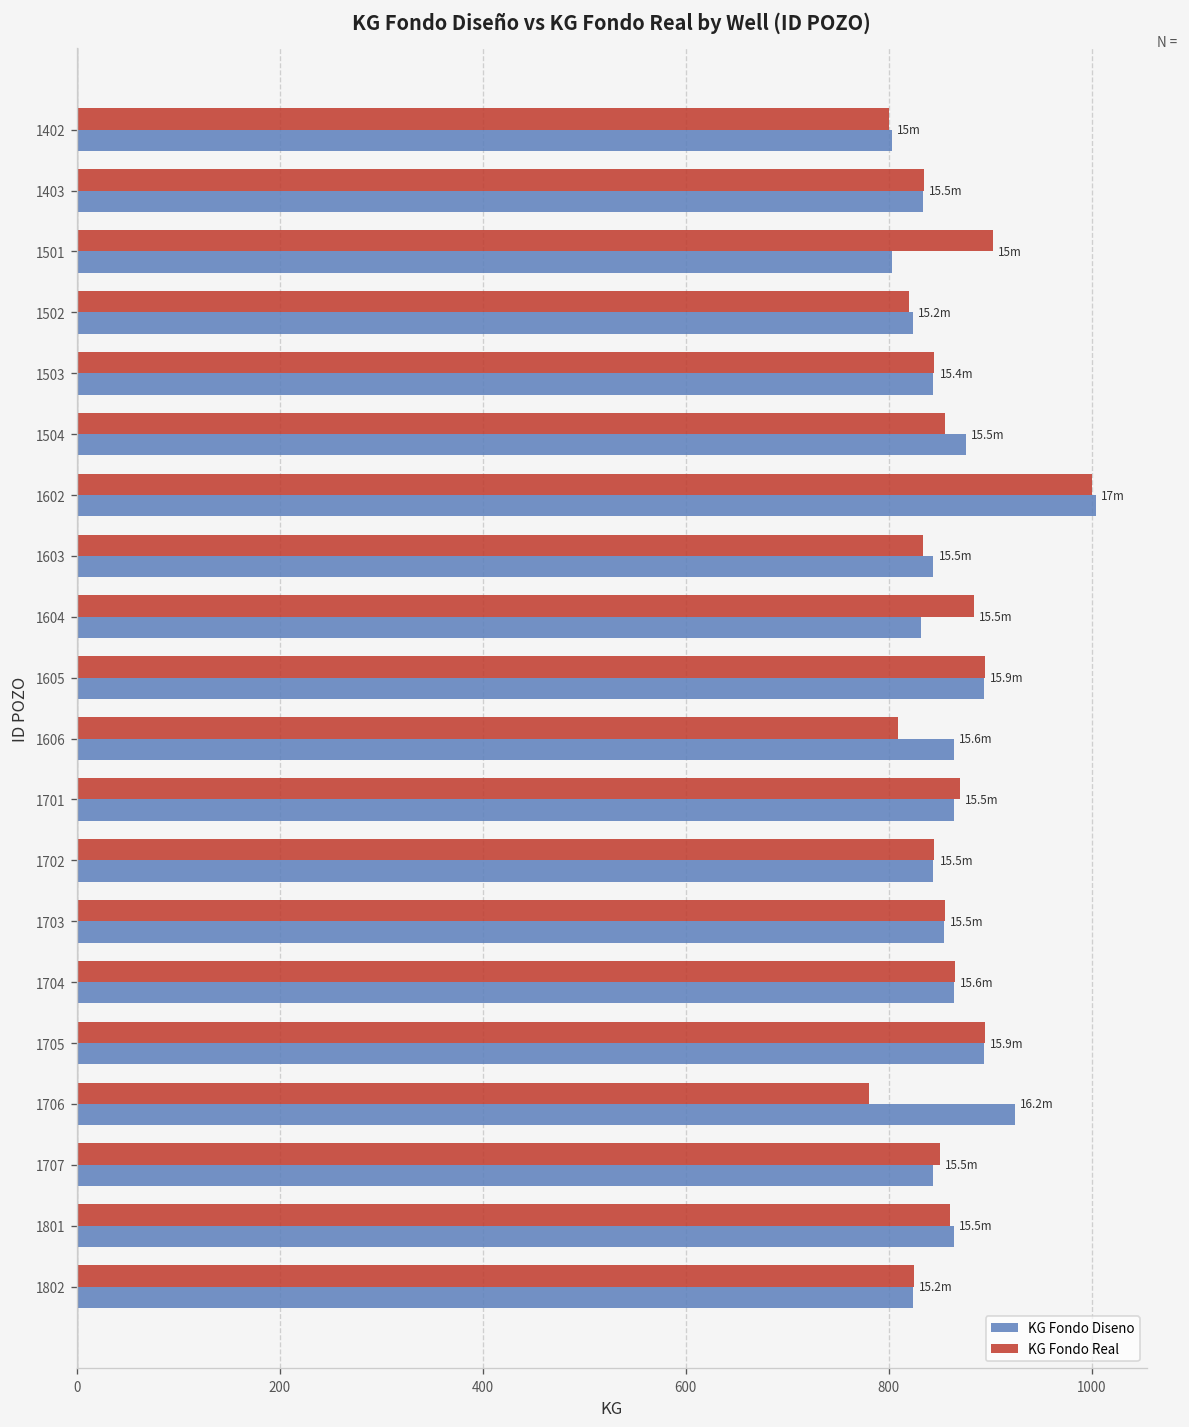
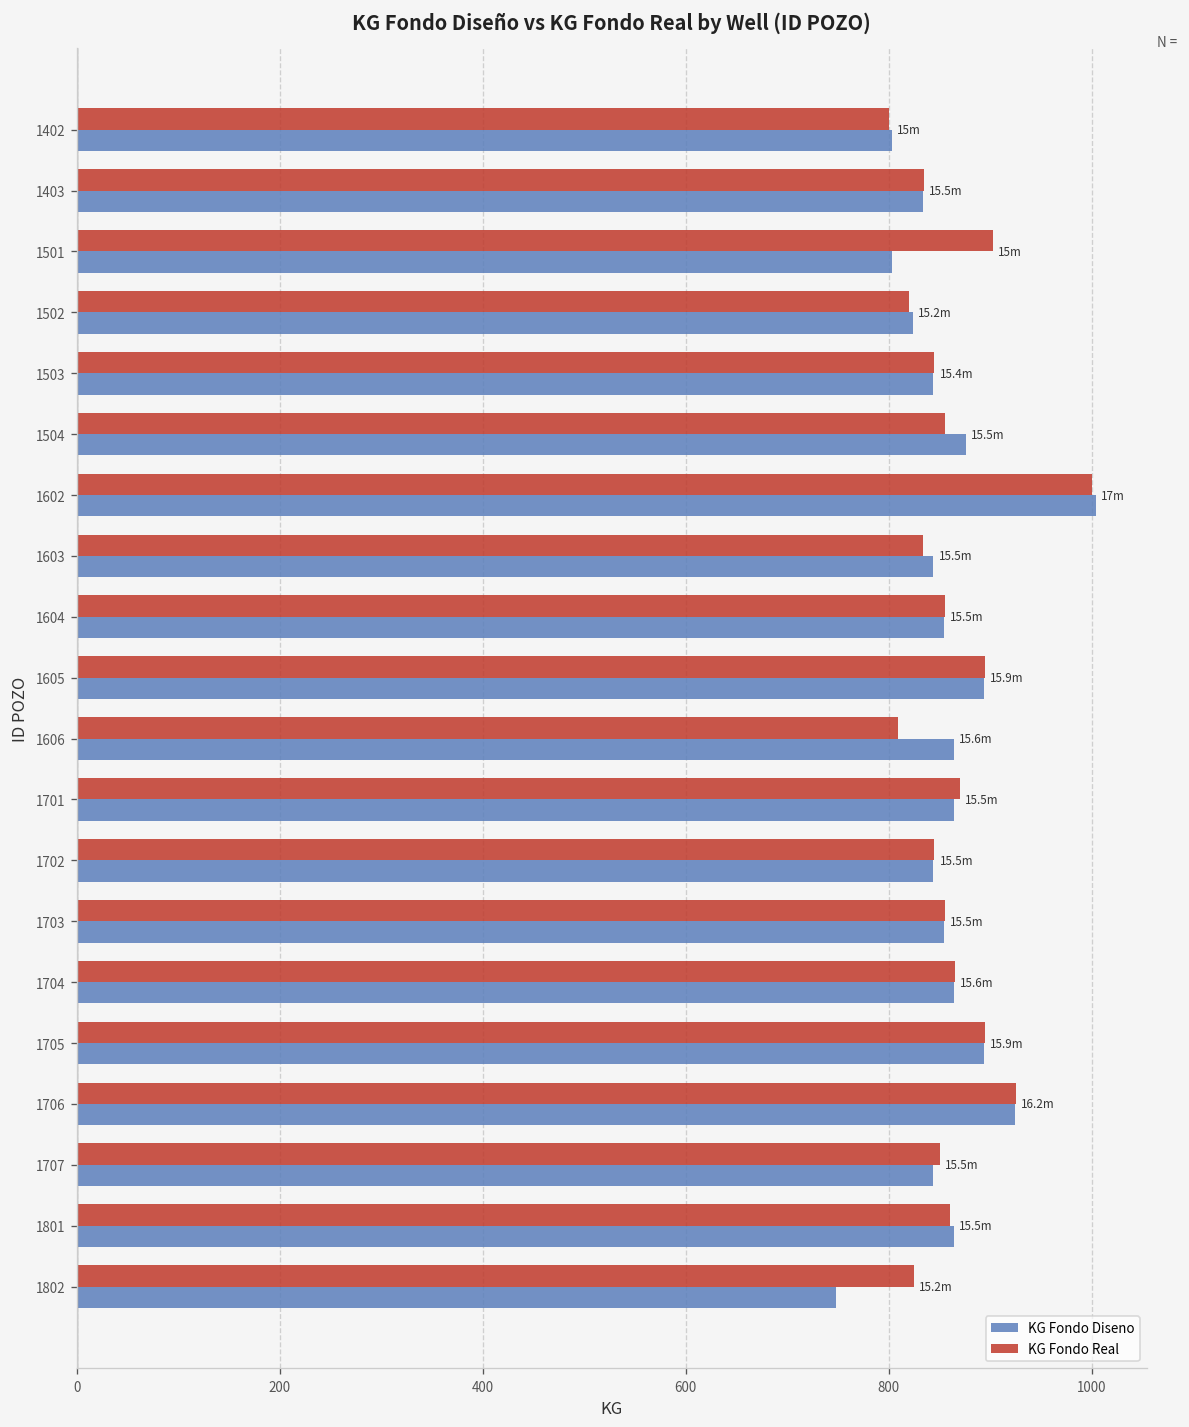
  {
    "KG Fondo Diseno": {
      "1403": 830,
      "1501": 800,
      "1503": 840,
-     "1604": 830,
+     "1604": 850,
      "1605": 890,
      "1701": 860,
      "1702": 840,
      "1703": 850,
      "1704": 860,
      "1705": 890,
      "1706": 920,
      "1707": 840,
-     "1802": 820
+     "1802": 750
    },
    "KG Fondo Real": {
      "1402": 800,
      "1502": 820,
      "1504": 860,
      "1602": 1000,
      "1603": 830,
-     "1604": 880,
+     "1604": 860,
      "1606": 810,
-     "1706": 780,
+     "1706": 930,
      "1801": 860
    }
  }
